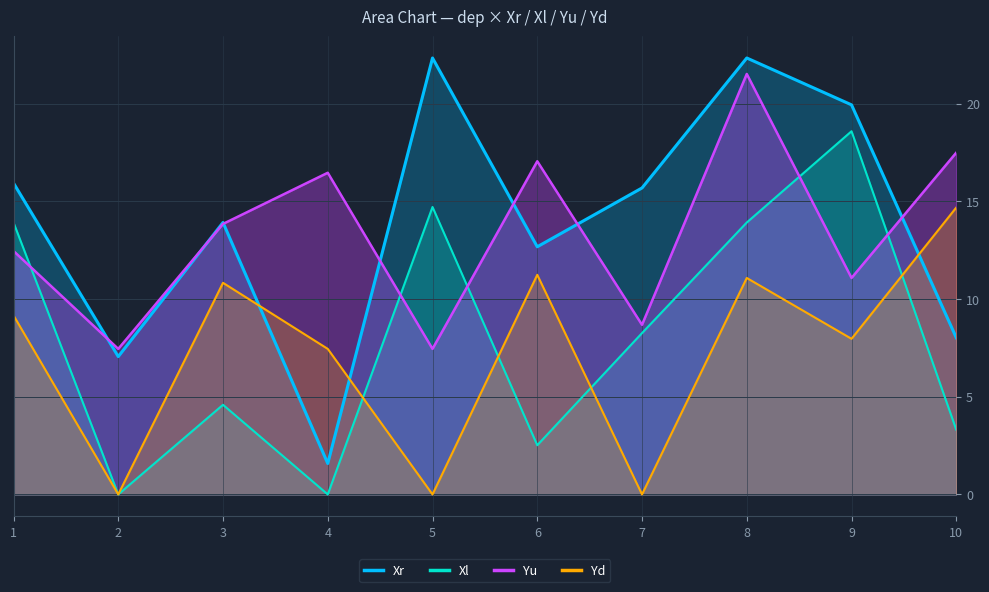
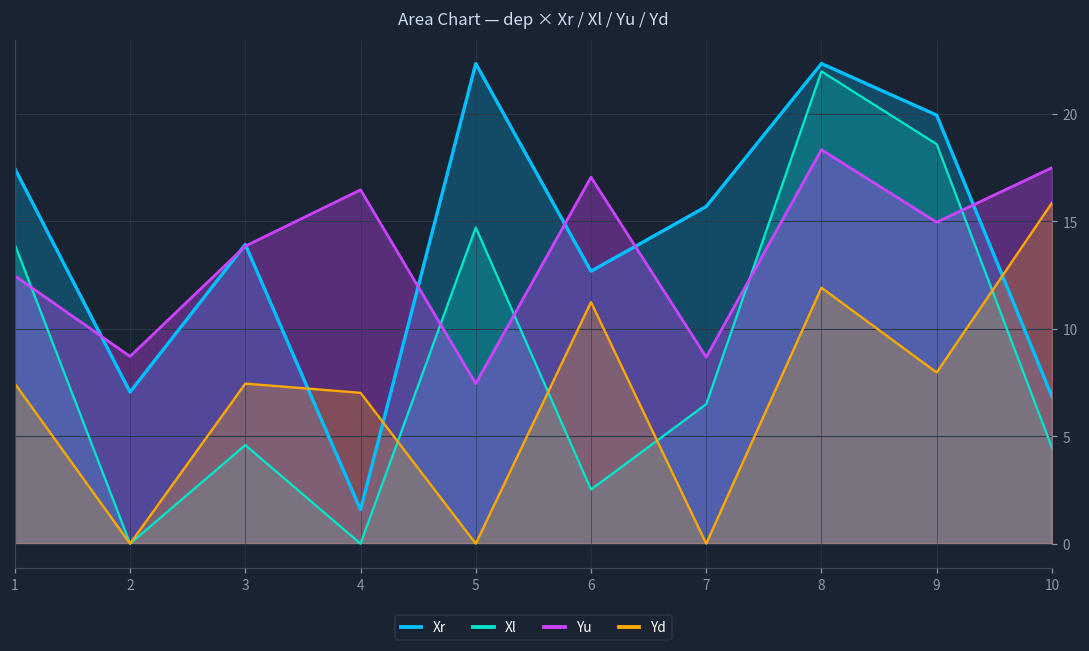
  {
    "Xr": {
-     "1": 15.9,
+     "1": 17.5,
      "2": 7.1,
      "4": 1.6,
      "5": 22.3,
      "6": 12.7,
      "7": 15.7,
      "8": 22.3,
      "9": 19.9,
-     "10": 8.0
+     "10": 6.9
    },
    "Xl": {
      "1": 13.9,
      "3": 4.6,
      "4": 0.0,
      "5": 14.7,
      "6": 2.5,
-     "7": 8.3,
-     "8": 13.9,
+     "7": 6.5,
+     "8": 22.0,
      "9": 18.6,
-     "10": 3.3
+     "10": 4.5
    },
    "Yu": {
      "1": 12.5,
-     "2": 7.5,
+     "2": 8.7,
      "4": 16.5,
      "5": 7.5,
      "6": 17.1,
      "7": 8.7,
-     "8": 21.5,
-     "9": 11.1,
+     "8": 18.3,
+     "9": 15.0,
      "10": 17.5
    },
    "Yd": {
-     "1": 9.2,
-     "3": 10.8,
-     "4": 7.5,
+     "1": 7.5,
+     "3": 7.5,
+     "4": 7.0,
      "5": 0.0,
      "6": 11.2,
      "7": 0.0,
-     "8": 11.1,
+     "8": 11.9,
      "9": 8.0,
-     "10": 14.7
+     "10": 15.9
    }
  }
